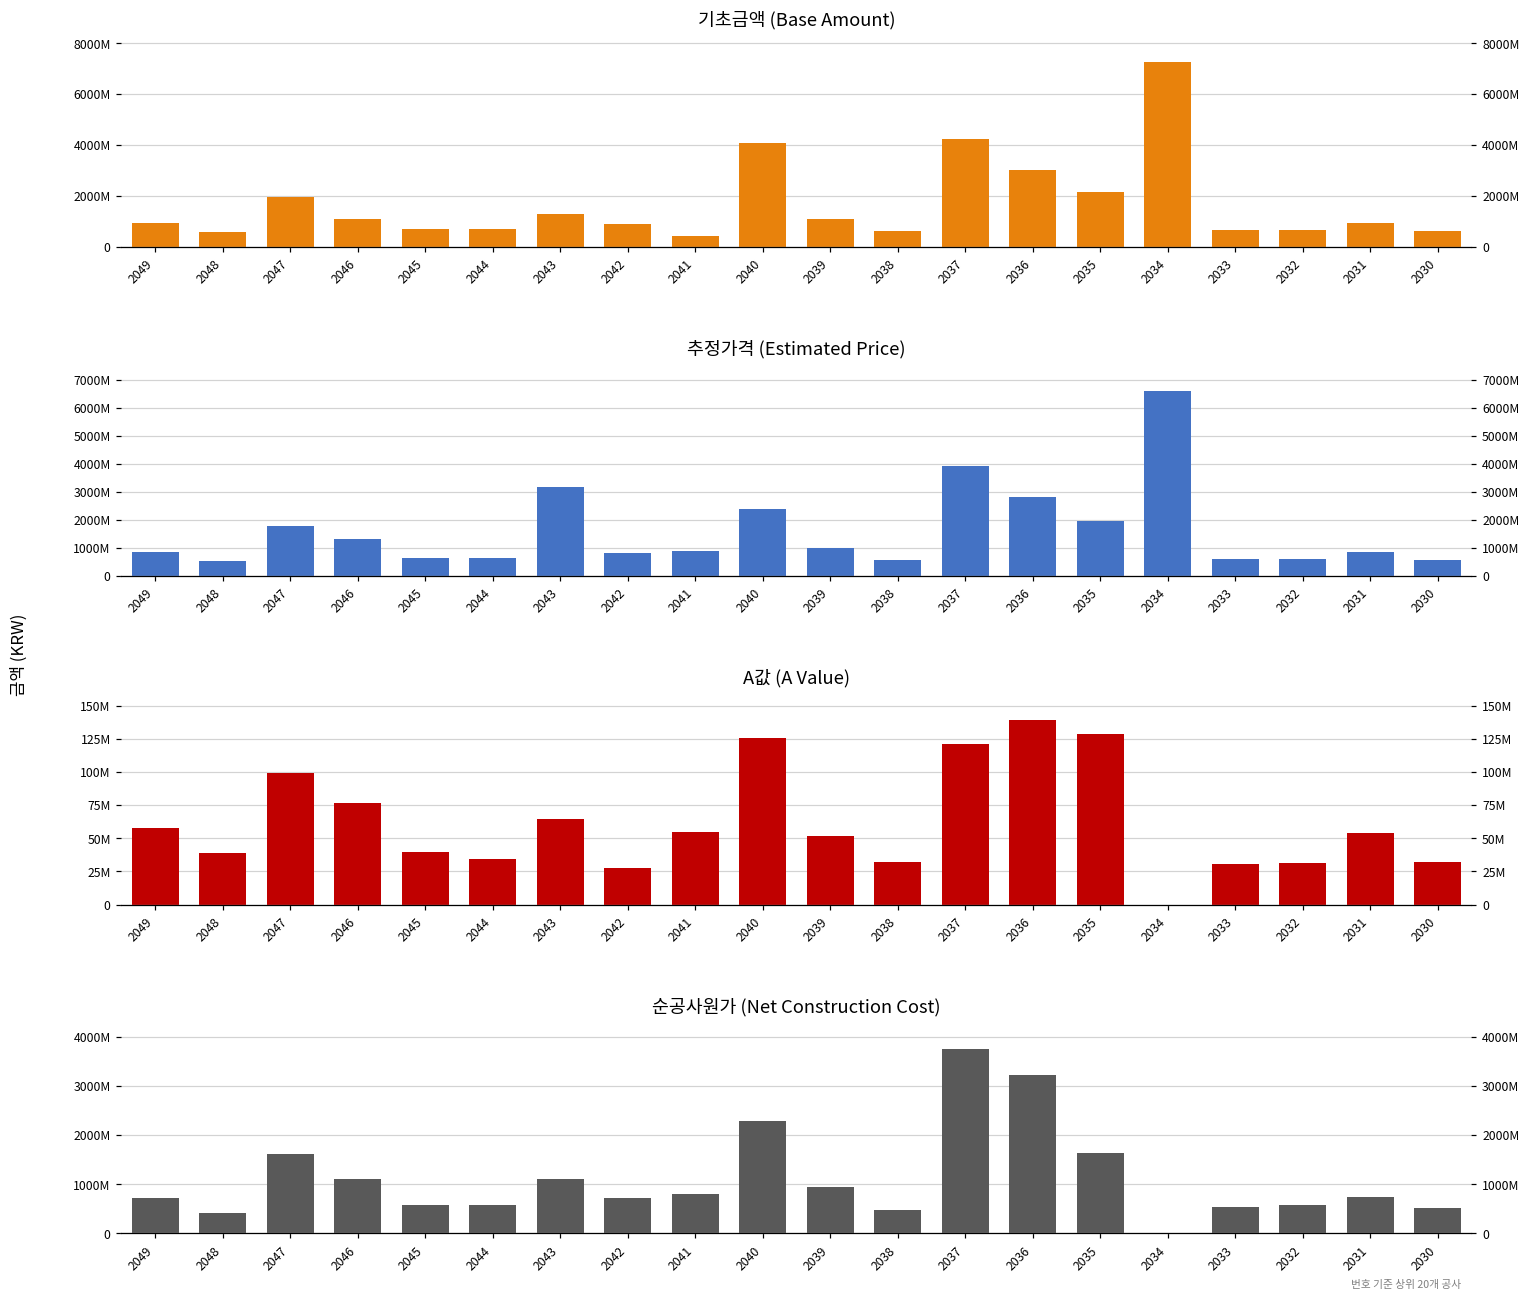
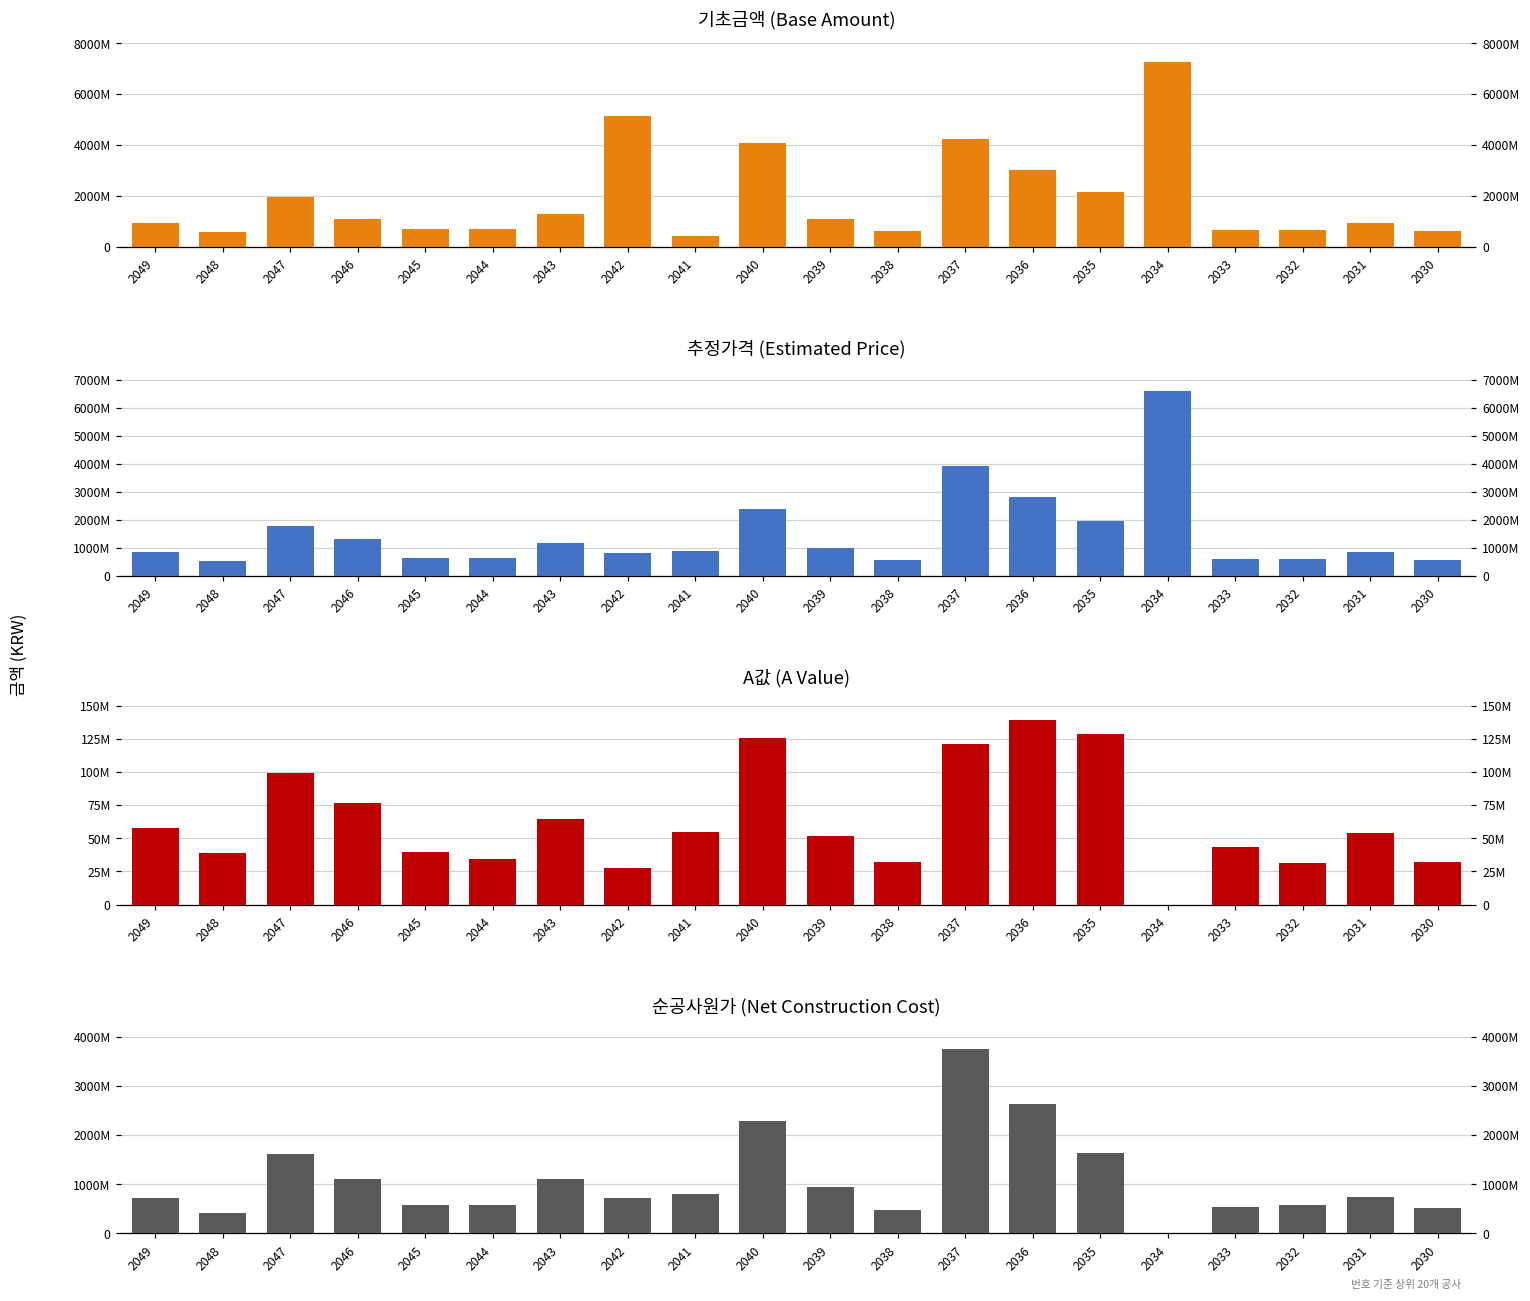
  {
    "기초금액 (Base Amount)": {
      "2049": 900000000,
      "2048": 600000000,
      "2047": 1900000000,
      "2046": 1100000000,
      "2045": 700000000,
      "2044": 700000000,
      "2043": 1300000000,
-     "2042": 900000000,
+     "2042": 5200000000,
      "2041": 400000000,
      "2040": 4100000000,
      "2039": 1100000000,
      "2038": 600000000,
      "2037": 4200000000,
      "2036": 3000000000,
      "2035": 2100000000,
      "2034": 7300000000,
      "2033": 600000000,
      "2032": 600000000,
      "2031": 900000000,
      "2030": 600000000
    },
    "추정가격 (Estimated Price)": {
      "2049": 900000000,
      "2048": 500000000,
      "2047": 1800000000,
      "2046": 1300000000,
      "2045": 600000000,
      "2044": 600000000,
-     "2043": 3200000000,
+     "2043": 1200000000,
      "2042": 800000000,
      "2041": 900000000,
      "2040": 2400000000,
      "2039": 1000000000,
      "2038": 600000000,
      "2037": 3900000000,
      "2036": 2800000000,
      "2035": 1900000000,
      "2034": 6600000000,
      "2033": 600000000,
      "2032": 600000000,
      "2031": 800000000,
      "2030": 600000000
    },
    "A값 (A Value)": {
      "2049": 57000000,
      "2048": 39000000,
      "2047": 100000000,
      "2046": 77000000,
      "2045": 39000000,
      "2044": 34000000,
      "2043": 65000000,
      "2042": 28000000,
      "2041": 55000000,
      "2040": 126000000,
      "2039": 52000000,
      "2038": 32000000,
      "2037": 121000000,
      "2036": 139000000,
      "2035": 129000000,
      "2034": 0,
-     "2033": 31000000,
+     "2033": 43000000,
      "2032": 31000000,
      "2031": 54000000,
      "2030": 32000000
    },
    "순공사원가 (Net Construction Cost)": {
      "2049": 700000000,
      "2048": 400000000,
      "2047": 1600000000,
      "2046": 1100000000,
      "2045": 600000000,
      "2044": 600000000,
      "2043": 1100000000,
      "2042": 700000000,
      "2041": 800000000,
      "2040": 2300000000,
      "2039": 900000000,
      "2038": 500000000,
      "2037": 3800000000,
-     "2036": 3200000000,
+     "2036": 2600000000,
      "2035": 1600000000,
      "2034": 0,
      "2033": 500000000,
      "2032": 600000000,
      "2031": 700000000,
      "2030": 500000000
    }
  }
